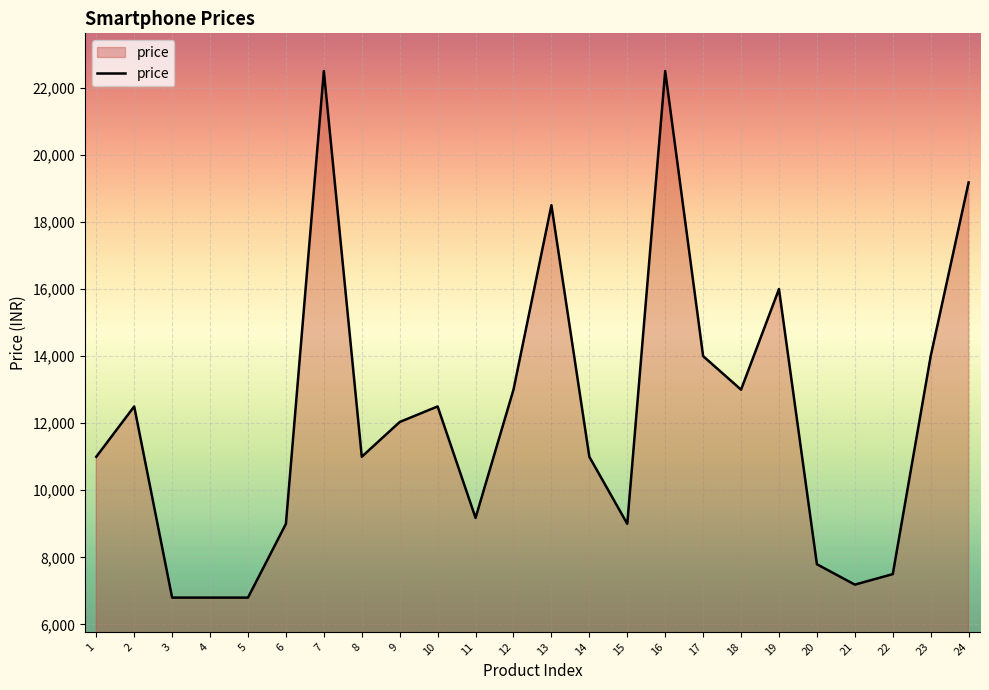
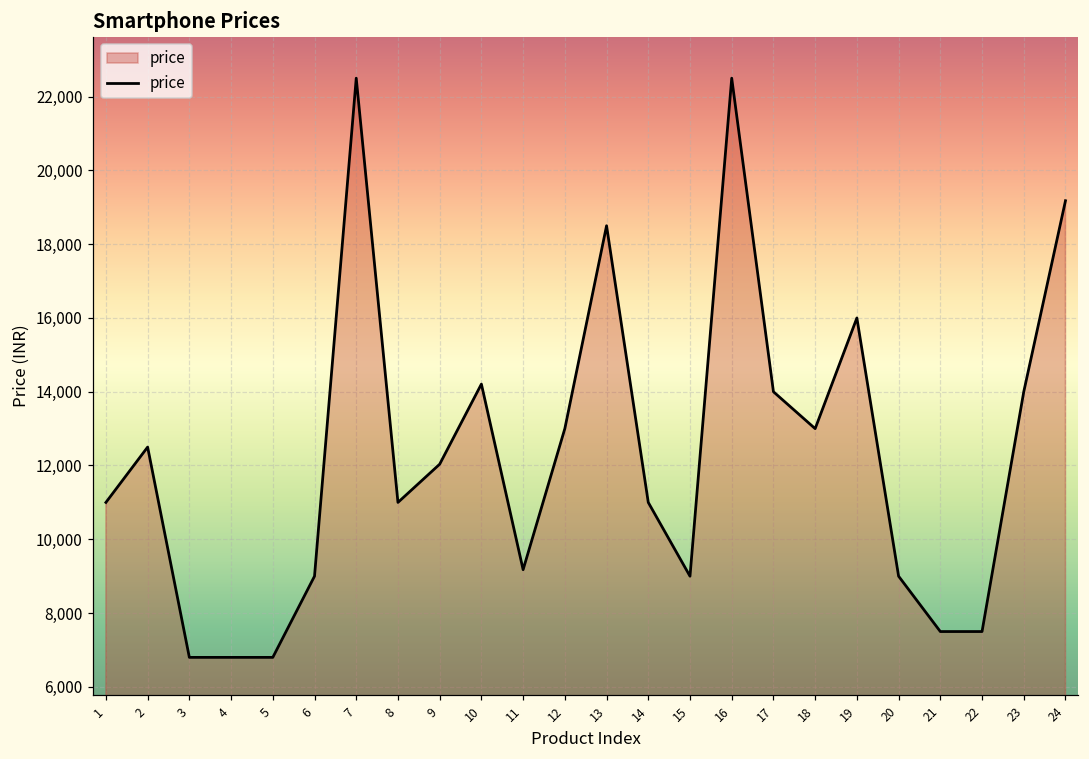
  {
    "1": "11,000",
    "2": "12,500",
    "3": "6,800",
    "4": "6,800",
    "5": "6,800",
    "6": "9,000",
    "7": "22,500",
    "8": "11,000",
    "9": "12,000",
-   "10": "12,500",
+   "10": "14,200",
    "11": "9,200",
    "12": "13,000",
    "13": "18,500",
    "14": "11,000",
    "15": "9,000",
    "16": "22,500",
    "17": "14,000",
    "18": "13,000",
    "19": "16,000",
-   "20": "7,800",
-   "21": "7,200",
+   "20": "9,000",
+   "21": "7,500",
    "22": "7,500",
    "23": "14,000",
    "24": "19,200"
  }
